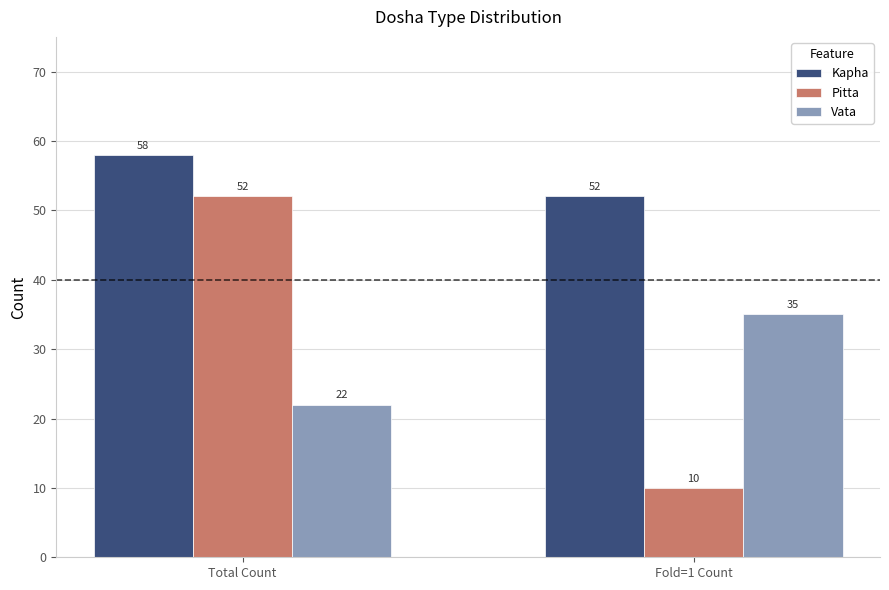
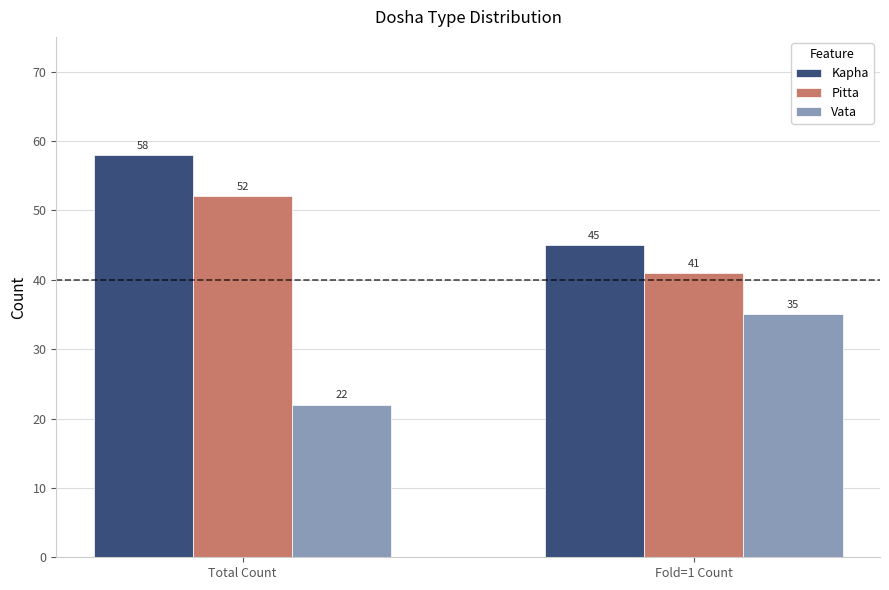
  {
    "Kapha": {
      "Total Count": 58,
-     "Fold=1 Count": 52
+     "Fold=1 Count": 45
    },
    "Pitta": {
      "Total Count": 52,
-     "Fold=1 Count": 10
+     "Fold=1 Count": 41
    },
    "Vata": {
      "Total Count": 22,
      "Fold=1 Count": 35
    }
  }
